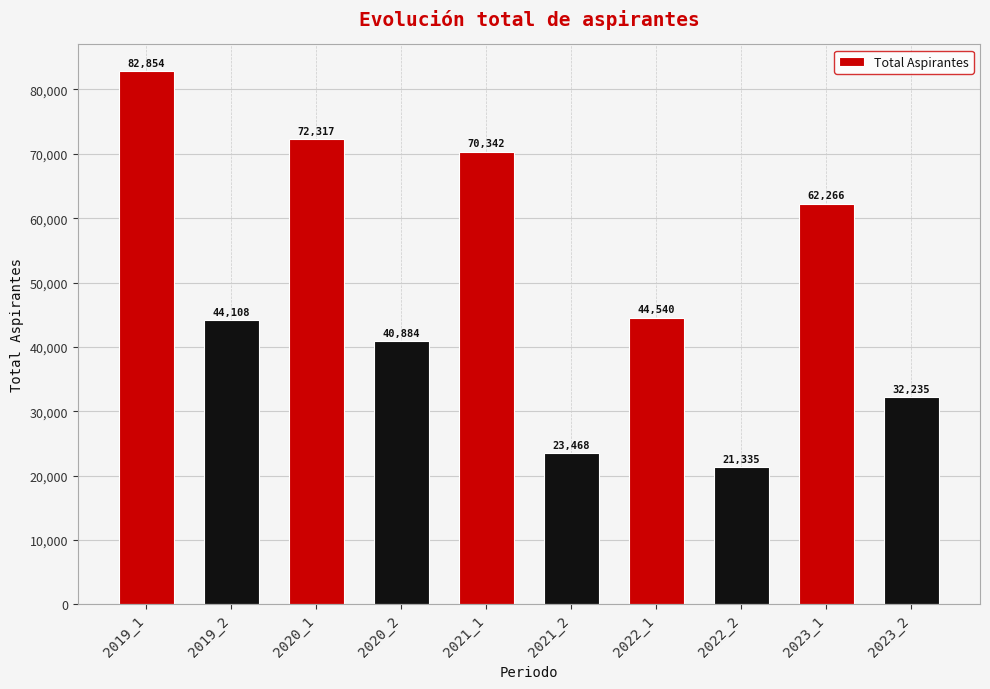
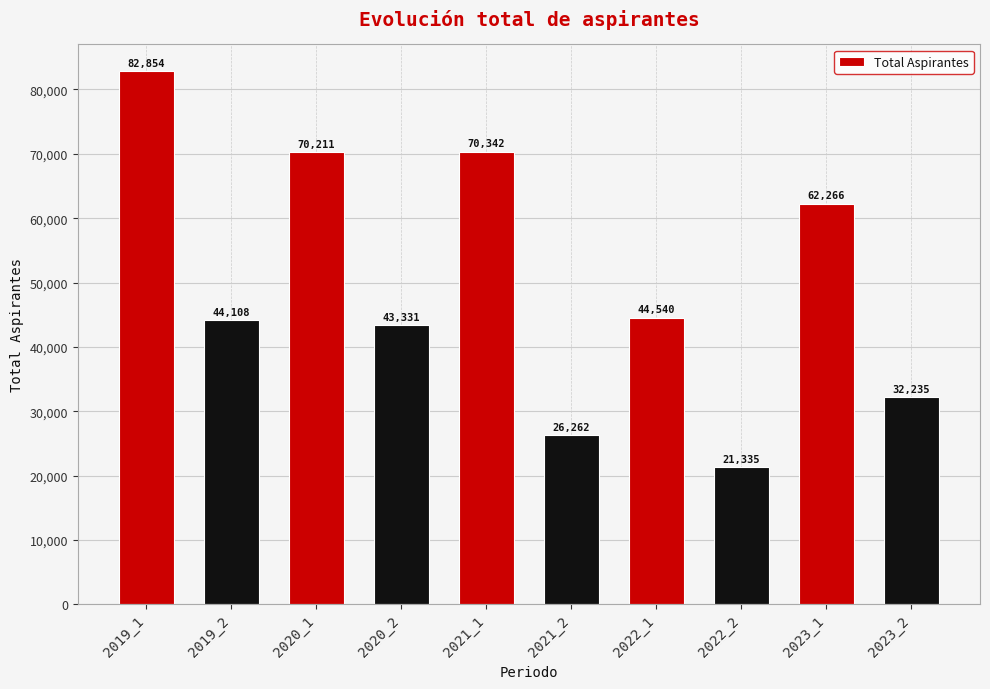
  {
    "2019_1": "82,854",
    "2019_2": "44,108",
-   "2020_1": "72,317",
-   "2020_2": "40,884",
+   "2020_1": "70,211",
+   "2020_2": "43,331",
    "2021_1": "70,342",
-   "2021_2": "23,468",
+   "2021_2": "26,262",
    "2022_1": "44,540",
    "2022_2": "21,335",
    "2023_1": "62,266",
    "2023_2": "32,235"
  }
